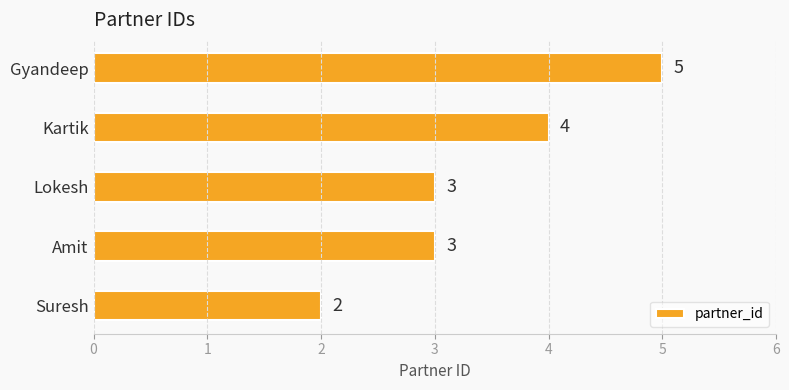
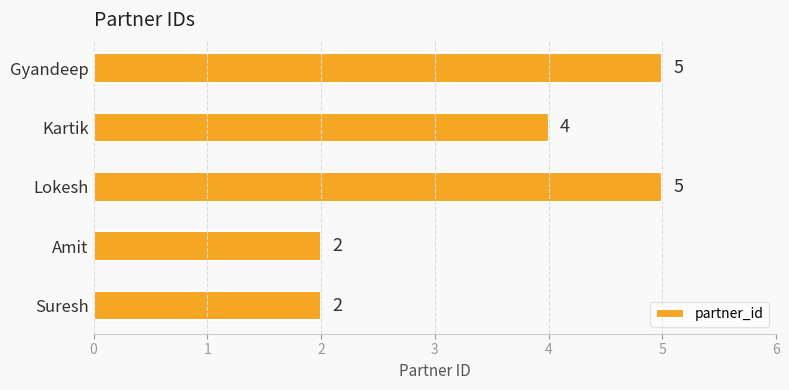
  {
    "Gyandeep": 5,
    "Kartik": 4,
-   "Lokesh": 3,
-   "Amit": 3,
+   "Lokesh": 5,
+   "Amit": 2,
    "Suresh": 2
  }
